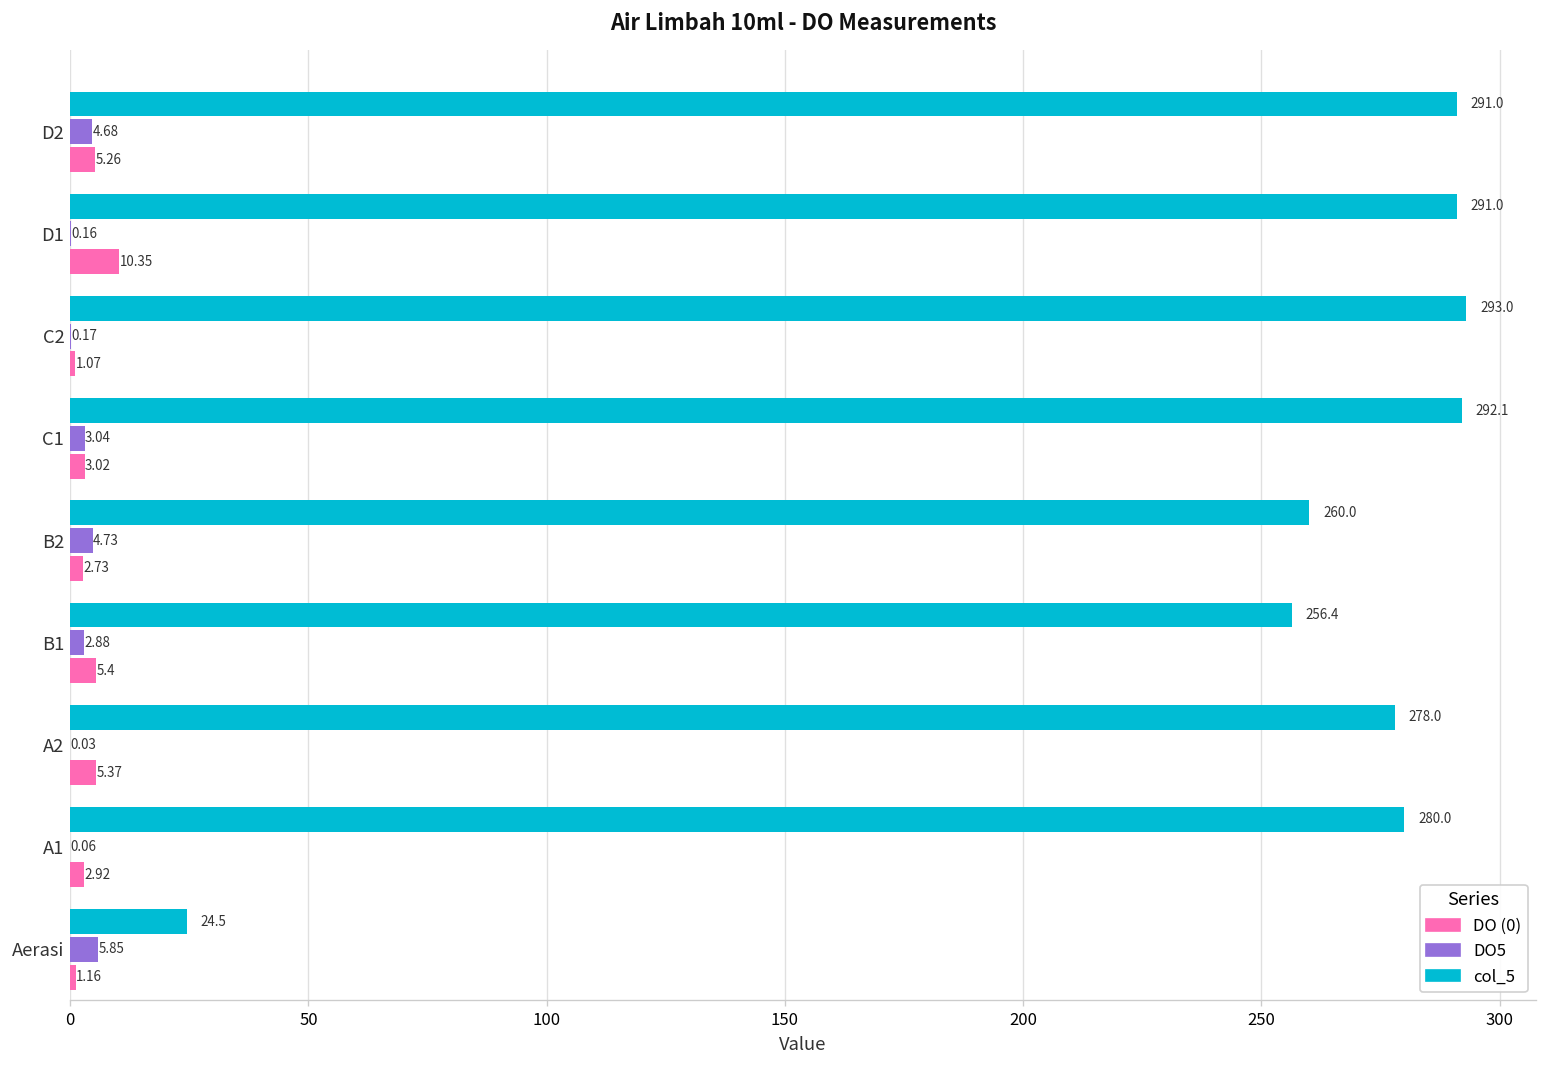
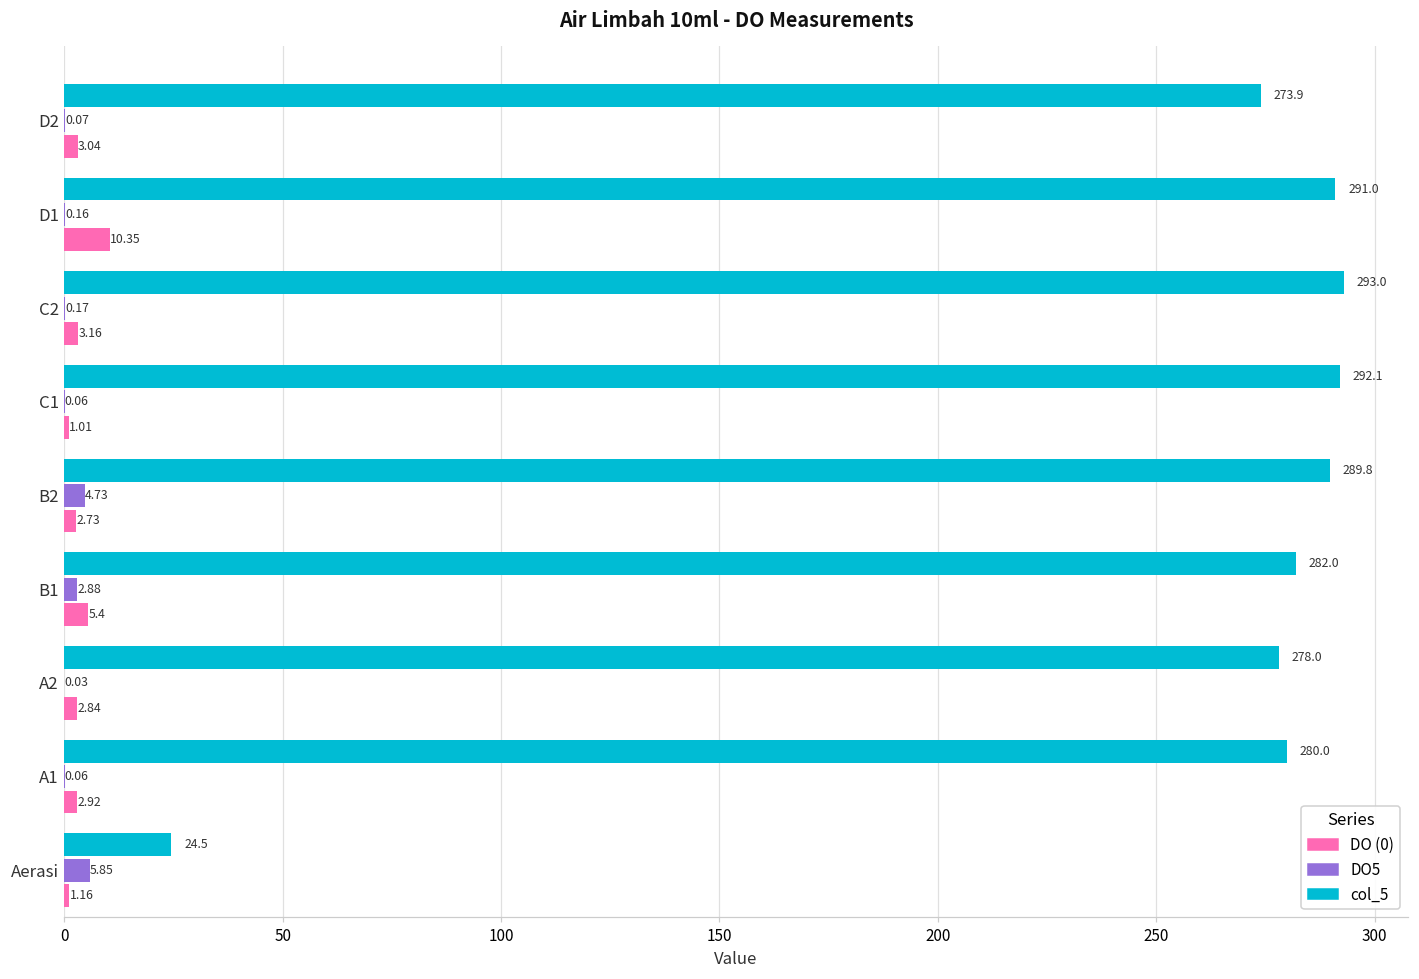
  {
    "DO (0)": {
-     "D2": 5.26,
+     "D2": 3.04,
      "D1": 10.35,
-     "C2": 1.07,
-     "C1": 3.02,
+     "C2": 3.16,
+     "C1": 1.01,
      "B2": 2.73,
      "B1": 5.4,
-     "A2": 5.37,
+     "A2": 2.84,
      "A1": 2.92,
      "Aerasi": 1.16
    },
    "DO5": {
-     "D2": 4.68,
+     "D2": 0.07,
      "D1": 0.16,
      "C2": 0.17,
-     "C1": 3.04,
+     "C1": 0.06,
      "B2": 4.73,
      "B1": 2.88,
      "A2": 0.03,
      "A1": 0.06,
      "Aerasi": 5.85
    },
    "col_5": {
-     "D2": 291.0,
+     "D2": 273.9,
      "D1": 291.0,
      "C2": 293.0,
      "C1": 292.1,
-     "B2": 260.0,
-     "B1": 256.4,
+     "B2": 289.8,
+     "B1": 282.0,
      "A2": 278.0,
      "A1": 280.0,
      "Aerasi": 24.5
    }
  }
